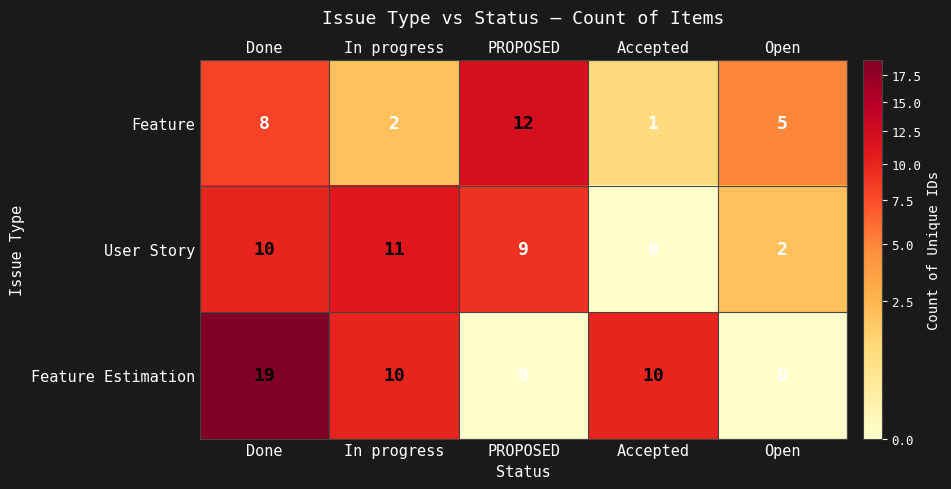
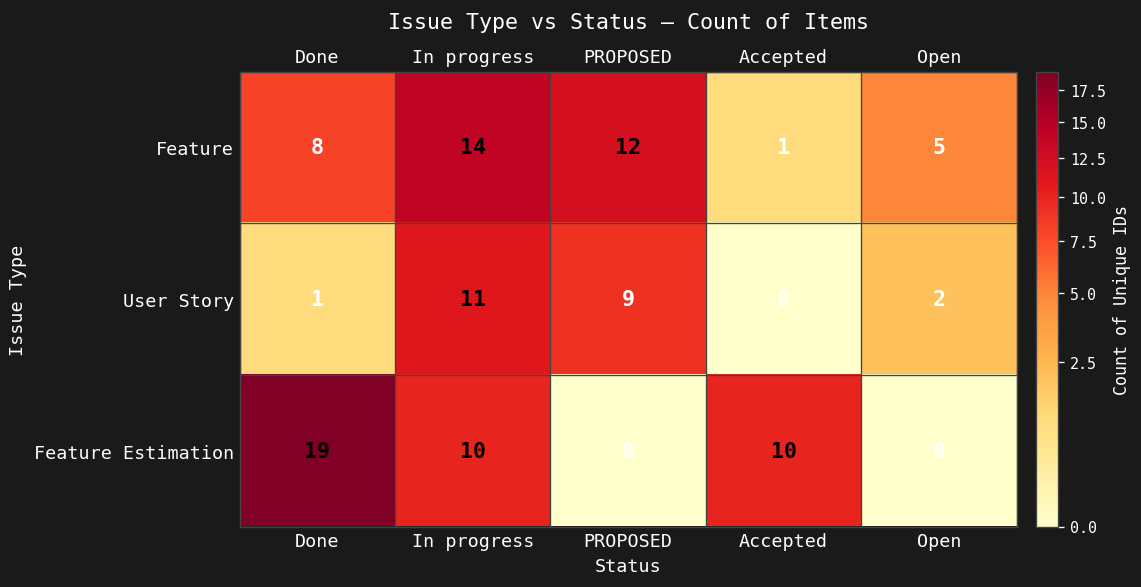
  {
    "Feature": {
      "Done": 8,
-     "In progress": 2,
+     "In progress": 14,
      "PROPOSED": 12,
      "Accepted": 1,
      "Open": 5
    },
    "User Story": {
-     "Done": 10,
+     "Done": 1,
      "In progress": 11,
      "PROPOSED": 9,
      "Accepted": 0,
      "Open": 2
    },
    "Feature Estimation": {
      "Done": 19,
      "In progress": 10,
      "PROPOSED": 0,
      "Accepted": 10,
      "Open": 0
    }
  }
